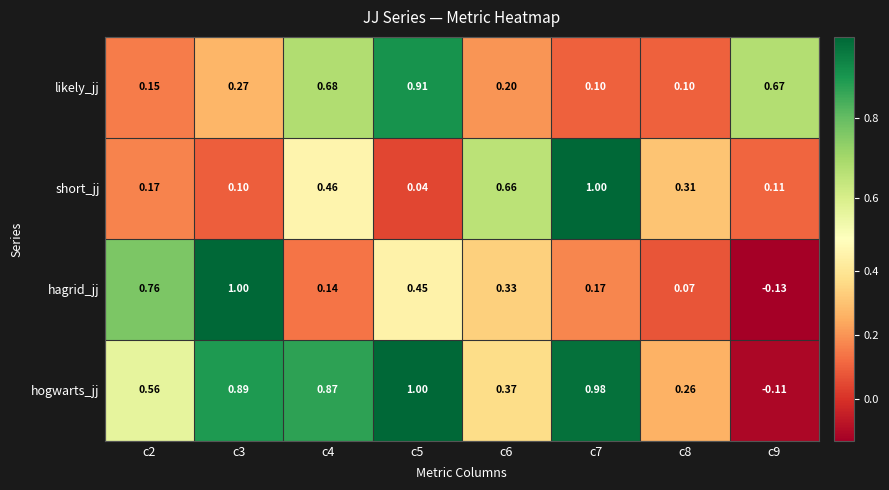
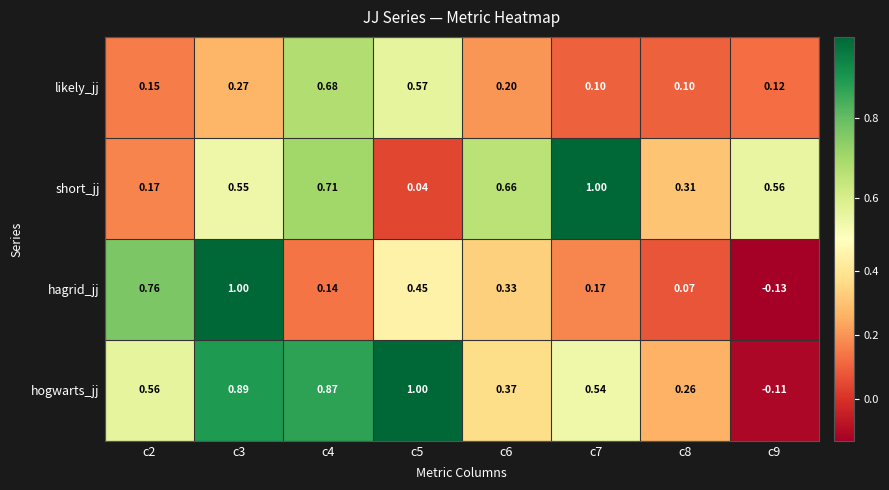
  {
    "likely_jj": {
      "c2": 0.15,
      "c3": 0.27,
      "c4": 0.68,
-     "c5": 0.91,
+     "c5": 0.57,
      "c6": 0.20,
      "c7": 0.10,
      "c8": 0.10,
-     "c9": 0.67
+     "c9": 0.12
    },
    "short_jj": {
      "c2": 0.17,
-     "c3": 0.10,
-     "c4": 0.46,
+     "c3": 0.55,
+     "c4": 0.71,
      "c5": 0.04,
      "c6": 0.66,
      "c7": 1.00,
      "c8": 0.31,
-     "c9": 0.11
+     "c9": 0.56
    },
    "hagrid_jj": {
      "c2": 0.76,
      "c3": 1.00,
      "c4": 0.14,
      "c5": 0.45,
      "c6": 0.33,
      "c7": 0.17,
      "c8": 0.07,
      "c9": -0.13
    },
    "hogwarts_jj": {
      "c2": 0.56,
      "c3": 0.89,
      "c4": 0.87,
      "c5": 1.00,
      "c6": 0.37,
-     "c7": 0.98,
+     "c7": 0.54,
      "c8": 0.26,
      "c9": -0.11
    }
  }
